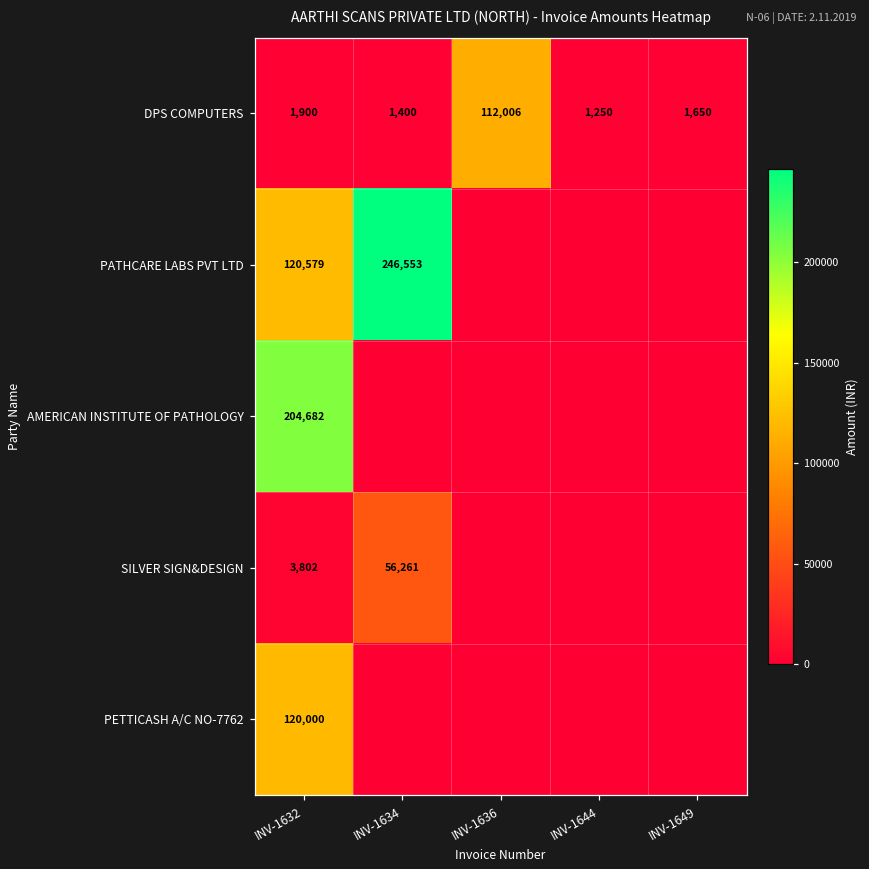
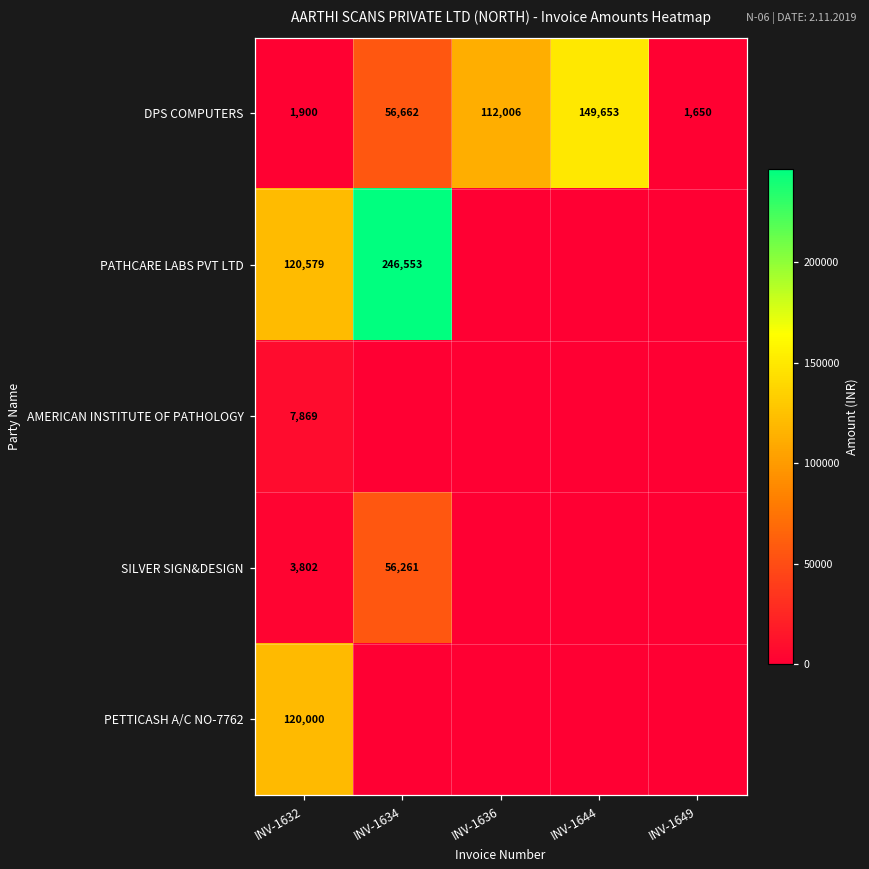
  {
    "DPS COMPUTERS": {
      "INV-1632": "1,900",
-     "INV-1634": "1,400",
+     "INV-1634": "56,662",
      "INV-1636": "112,006",
-     "INV-1644": "1,250",
+     "INV-1644": "149,653",
      "INV-1649": "1,650"
    },
    "PATHCARE LABS PVT LTD": {
      "INV-1632": "120,579",
      "INV-1634": "246,553"
    },
    "AMERICAN INSTITUTE OF PATHOLOGY": {
-     "INV-1632": "204,682"
+     "INV-1632": "7,869"
    },
    "SILVER SIGN&DESIGN": {
      "INV-1632": "3,802",
      "INV-1634": "56,261"
    },
    "PETTICASH A/C NO-7762": {
      "INV-1632": "120,000"
    }
  }
